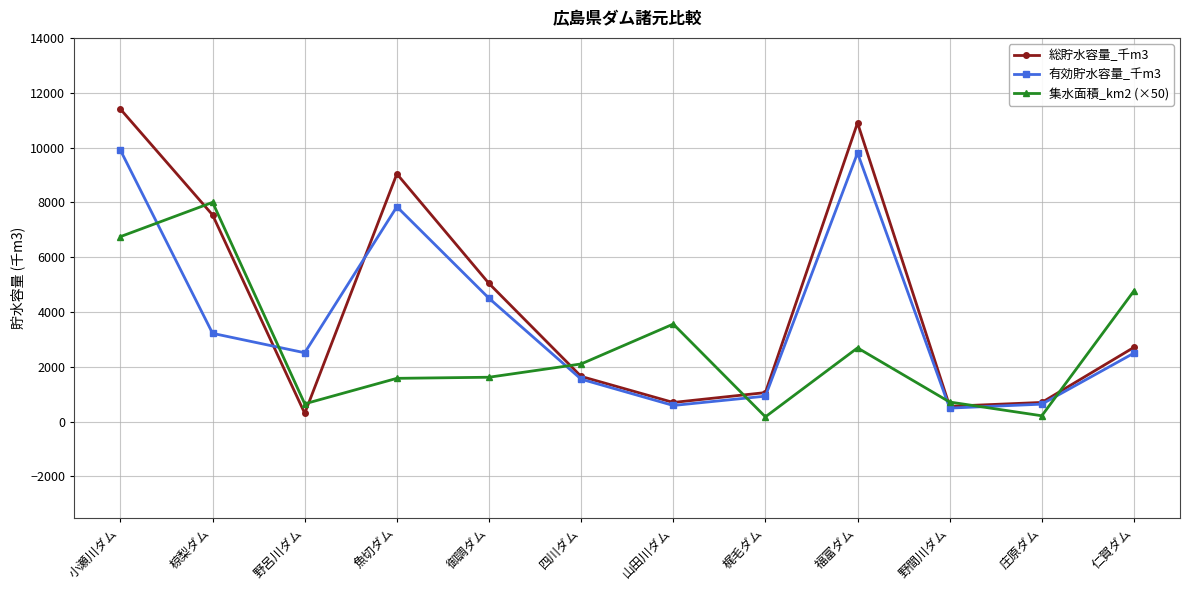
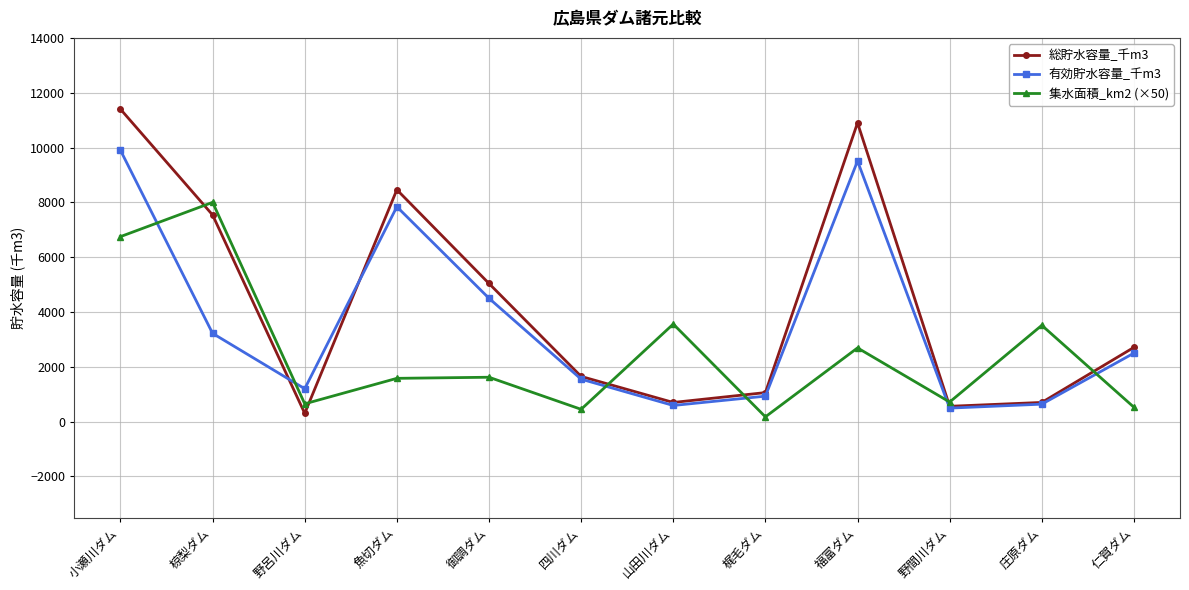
  {
    "総貯水容量_千m3": {
      "小瀬川ダム": 11400,
      "椋梨ダム": 7500,
      "野呂川ダム": 300,
-     "魚切ダム": 9000,
+     "魚切ダム": 8500,
      "御調ダム": 5000,
      "四川ダム": 1700,
      "山田川ダム": 700,
      "梶毛ダム": 1100,
      "福富ダム": 10900,
      "仁賀ダム": 2700
    },
    "有効貯水容量_千m3": {
      "小瀬川ダム": 9900,
      "椋梨ダム": 3200,
-     "野呂川ダム": 2500,
+     "野呂川ダム": 1200,
      "魚切ダム": 7800,
      "御調ダム": 4500,
      "四川ダム": 1600,
      "山田川ダム": 600,
      "梶毛ダム": 900,
-     "福富ダム": 9800,
+     "福富ダム": 9500,
      "仁賀ダム": 2500
    },
    "集水面積_km2 (×50)": {
      "小瀬川ダム": 6800,
      "椋梨ダム": 8000,
      "野呂川ダム": 700,
      "魚切ダム": 1600,
      "御調ダム": 1600,
-     "四川ダム": 2100,
+     "四川ダム": 500,
      "山田川ダム": 3600,
      "梶毛ダム": 200,
      "福富ダム": 2700,
      "野間川ダム": 700,
-     "庄原ダム": 200,
-     "仁賀ダム": 4800
+     "庄原ダム": 3500,
+     "仁賀ダム": 500
    }
  }
